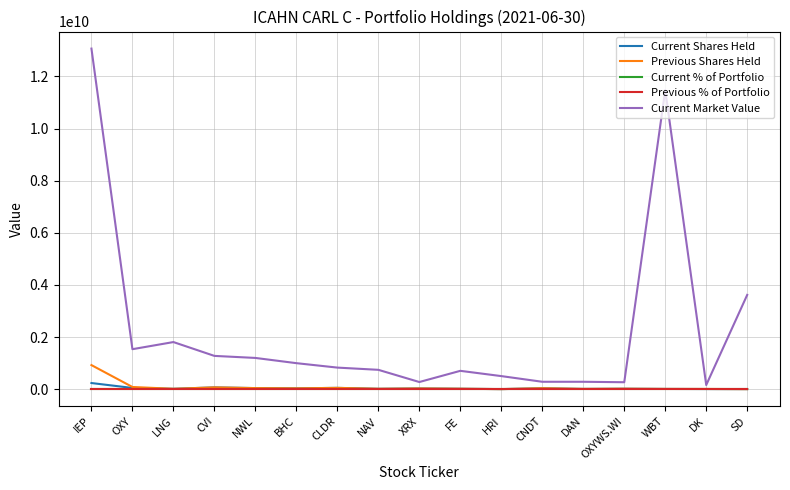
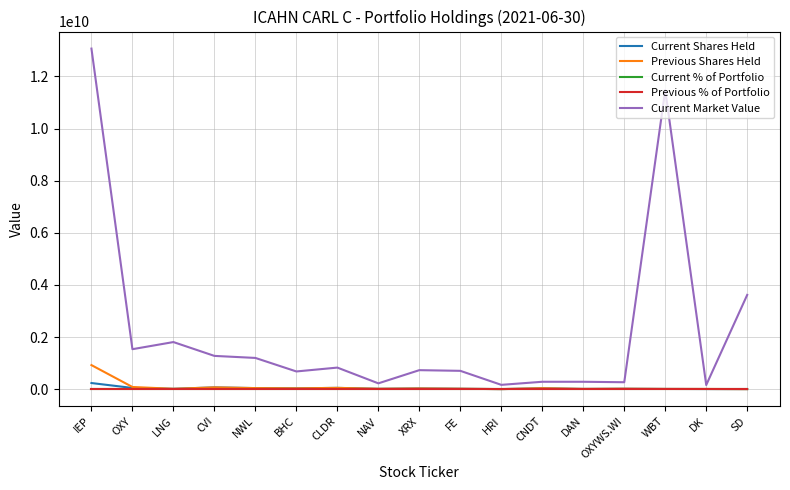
  {
    "Current Shares Held": {
      "IEP": 200000000
    },
    "Previous Shares Held": {
      "IEP": 900000000
    },
    "Previous % of Portfolio": {
      "IEP": 0
    },
    "Current Market Value": {
      "IEP": 13100000000,
      "OXY": 1500000000,
      "LNG": 1800000000,
      "CVI": 1300000000,
      "NWL": 1200000000,
-     "BHC": 1000000000,
+     "BHC": 700000000,
      "CLDR": 800000000,
-     "NAV": 700000000,
-     "XRX": 300000000,
+     "NAV": 200000000,
+     "XRX": 700000000,
      "FE": 700000000,
-     "HRI": 500000000,
+     "HRI": 200000000,
      "CNDT": 300000000,
      "DAN": 300000000,
      "OXYWS.WI": 300000000,
      "DK": 200000000,
      "SD": 3600000000
    }
  }
